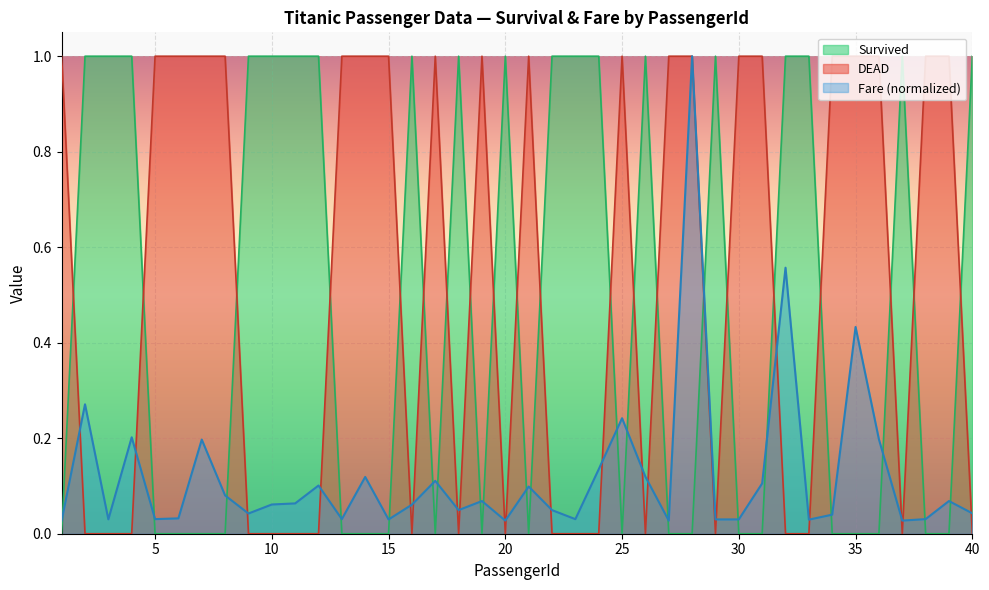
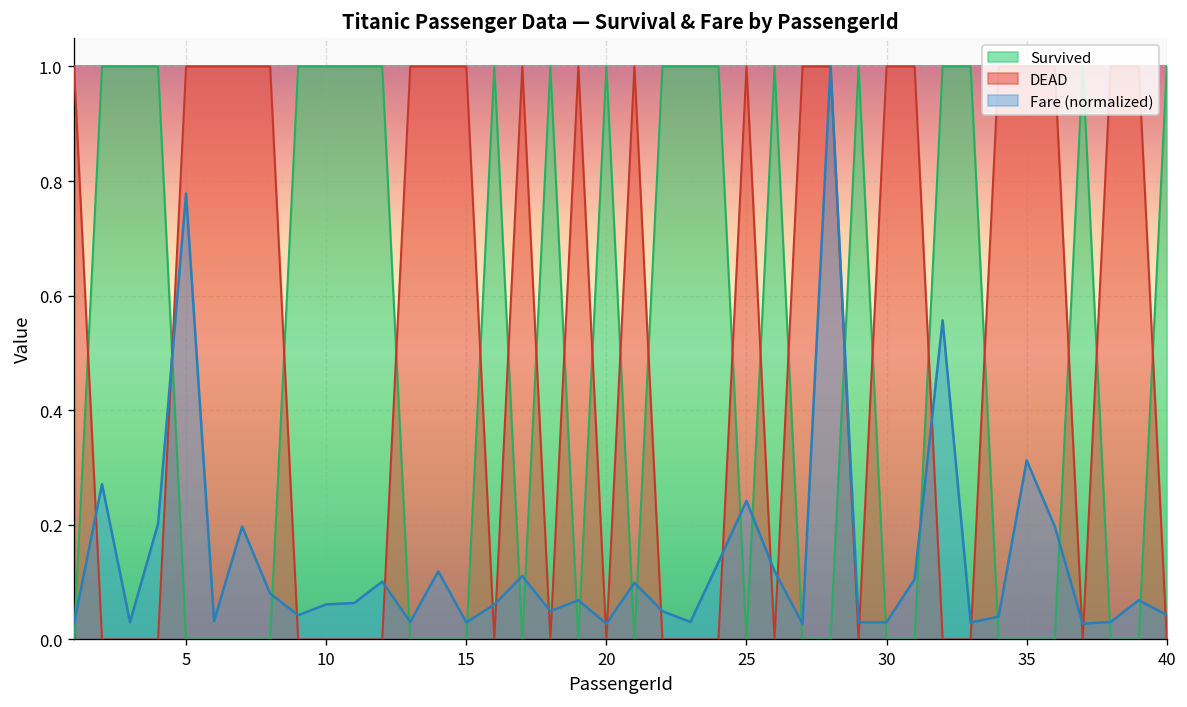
  {
    "Survived": {
      "5": 0.00,
      "10": 1.00,
      "15": 0.00,
      "20": 1.00,
      "25": 0.00,
      "30": 0.00,
      "35": 0.00,
      "40": 1.00
    },
    "DEAD": {
      "5": 1.00,
      "10": 0.00,
      "15": 1.00,
      "20": 0.00,
      "25": 1.00,
      "30": 1.00,
      "40": 0.00
    },
    "Fare (normalized)": {
-     "5": 0.03,
+     "5": 0.78,
      "10": 0.06,
      "15": 0.03,
      "20": 0.03,
      "25": 0.24,
      "30": 0.03,
-     "35": 0.43,
+     "35": 0.31,
      "40": 0.04
    }
  }
